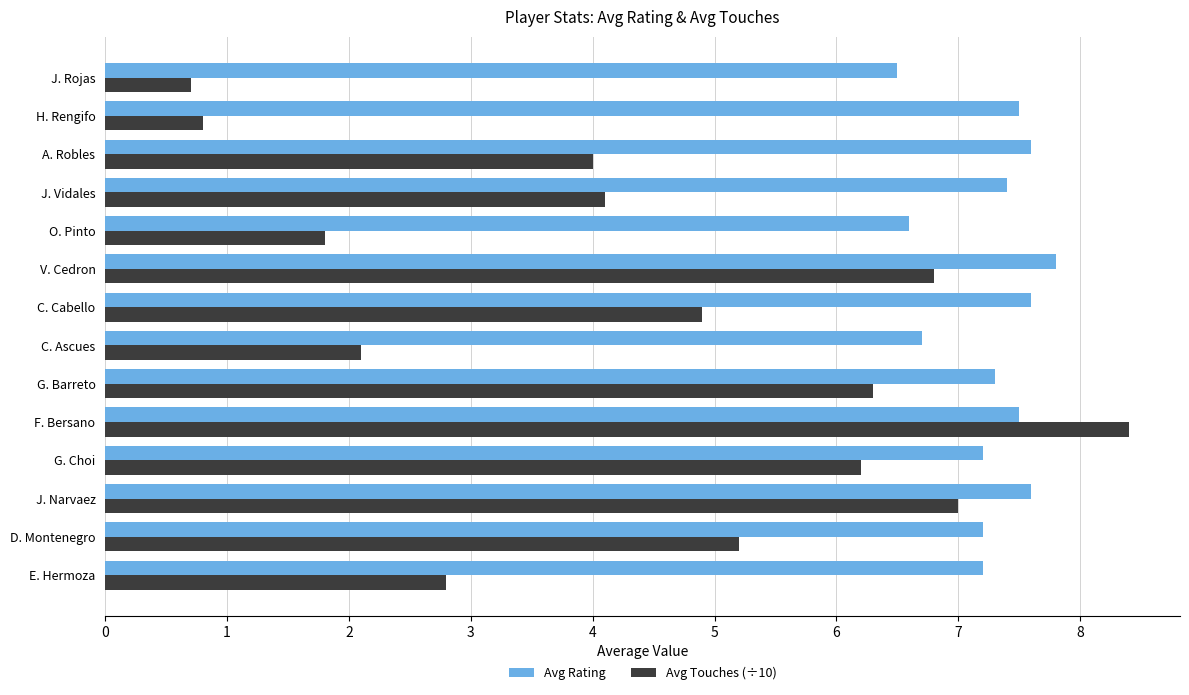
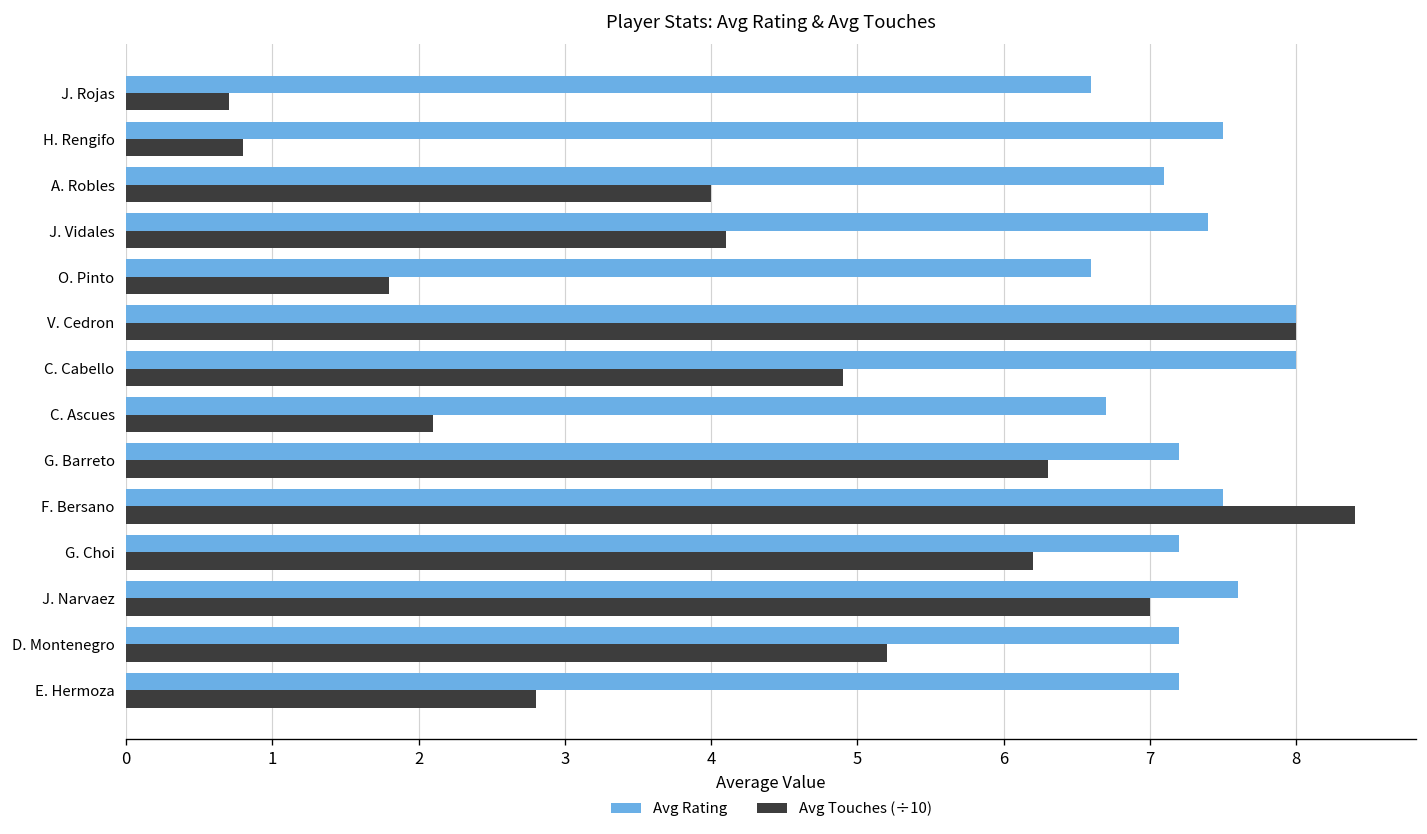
  {
    "Avg Rating": {
-     "J. Rojas": 6.5,
+     "J. Rojas": 6.6,
      "H. Rengifo": 7.5,
-     "A. Robles": 7.6,
+     "A. Robles": 7.1,
      "J. Vidales": 7.4,
      "O. Pinto": 6.6,
-     "V. Cedron": 7.8,
-     "C. Cabello": 7.6,
+     "V. Cedron": 8.0,
+     "C. Cabello": 8.0,
      "C. Ascues": 6.7,
-     "G. Barreto": 7.3,
+     "G. Barreto": 7.2,
      "F. Bersano": 7.5,
      "G. Choi": 7.2,
      "J. Narvaez": 7.6,
      "D. Montenegro": 7.2,
      "E. Hermoza": 7.2
    },
    "Avg Touches (÷10)": {
      "J. Rojas": 0.70,
      "H. Rengifo": 0.80,
      "A. Robles": 4.00,
      "J. Vidales": 4.10,
      "O. Pinto": 1.80,
-     "V. Cedron": 6.80,
+     "V. Cedron": 8.00,
      "C. Cabello": 4.90,
      "C. Ascues": 2.10,
      "G. Barreto": 6.30,
      "F. Bersano": 8.40,
      "G. Choi": 6.20,
      "J. Narvaez": 7.00,
      "D. Montenegro": 5.20,
      "E. Hermoza": 2.80
    }
  }
